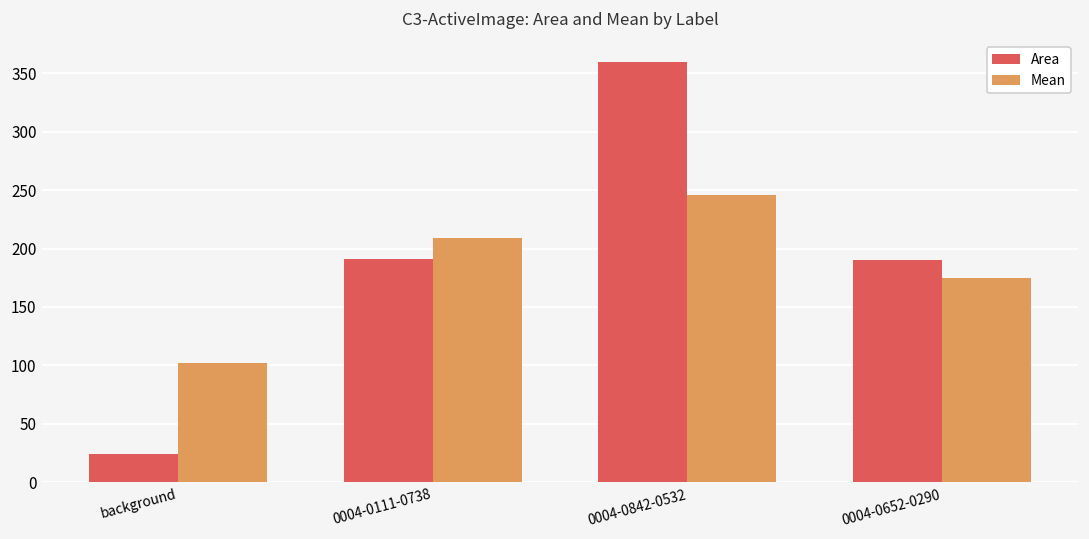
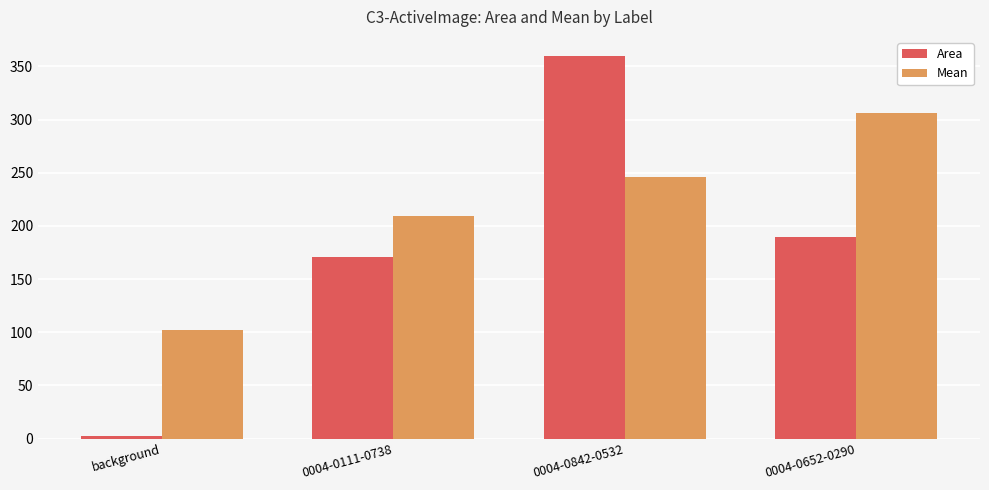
  {
    "Area": {
-     "background": 24,
-     "0004-0111-0738": 191,
+     "background": 2,
+     "0004-0111-0738": 170,
      "0004-0842-0532": 360,
      "0004-0652-0290": 190
    },
    "Mean": {
      "background": 102,
      "0004-0111-0738": 209,
      "0004-0842-0532": 246,
-     "0004-0652-0290": 175
+     "0004-0652-0290": 306
    }
  }
